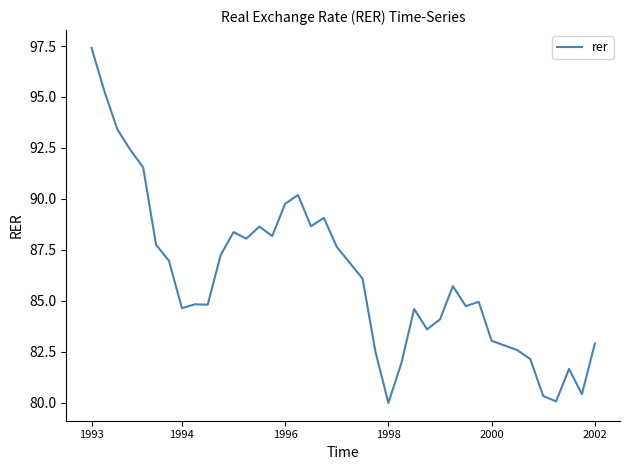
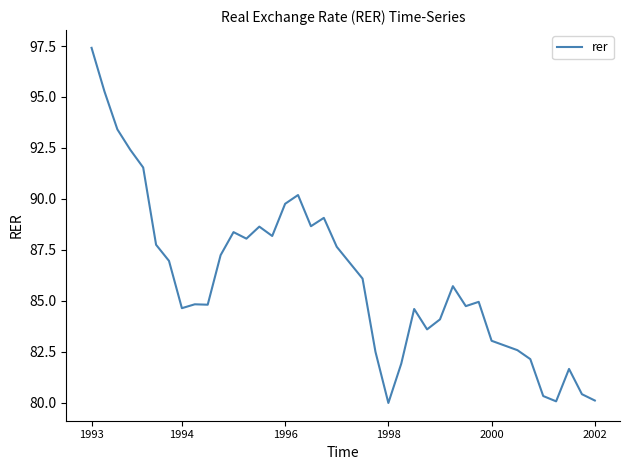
  {
    "1993": 97.4,
    "1994": 84.6,
    "1996": 89.8,
    "1998": 80.0,
    "2000": 83.0,
-   "2002": 82.9
+   "2002": 80.1
  }
